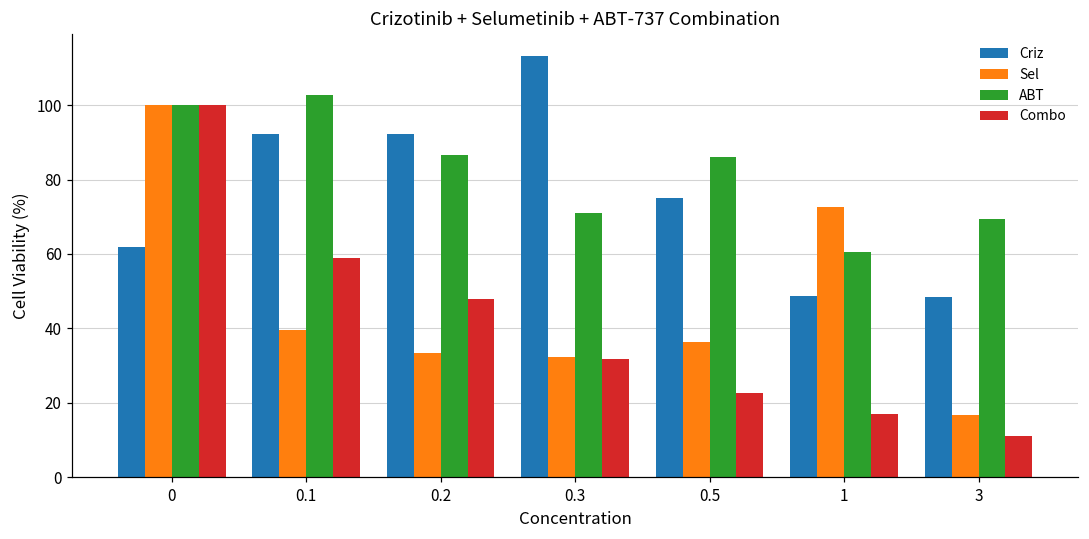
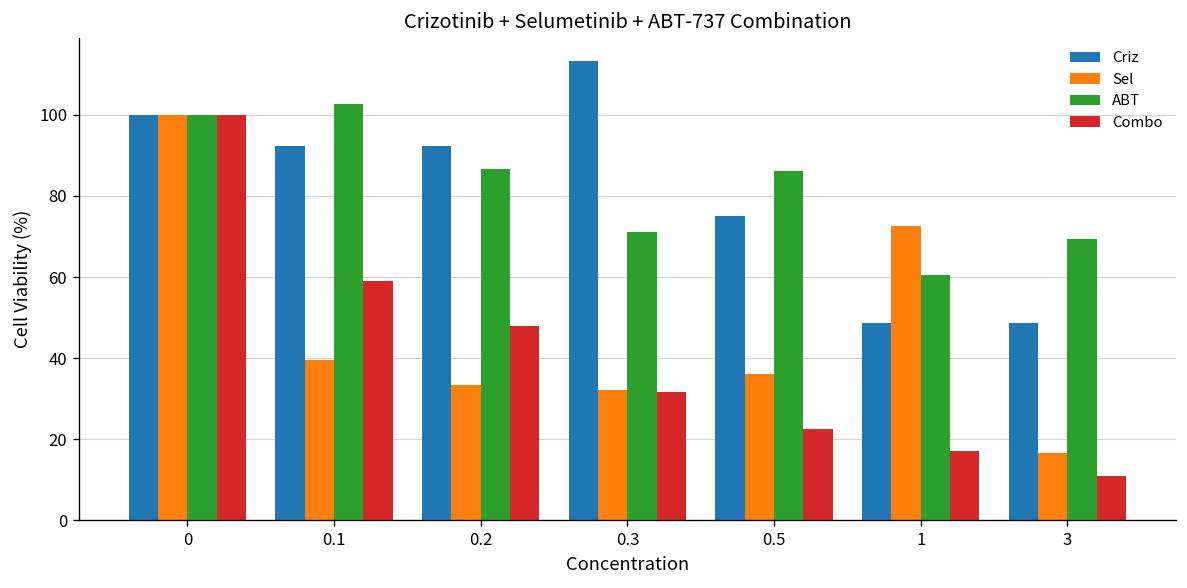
  {
    "Criz": {
-     "0": 62,
+     "0": 100,
      "0.1": 92,
      "0.2": 92,
      "0.3": 113,
      "0.5": 75,
      "1": 49,
      "3": 49
    },
    "Sel": {
      "0": 100,
      "0.1": 40,
      "0.2": 33,
      "0.3": 32,
      "0.5": 36,
      "1": 73,
      "3": 17
    },
    "ABT": {
      "0": 100,
      "0.1": 103,
      "0.2": 87,
      "0.3": 71,
      "0.5": 86,
      "1": 60,
      "3": 69
    },
    "Combo": {
      "0": 100,
      "0.1": 59,
      "0.2": 48,
      "0.3": 32,
      "0.5": 23,
      "1": 17,
      "3": 11
    }
  }
